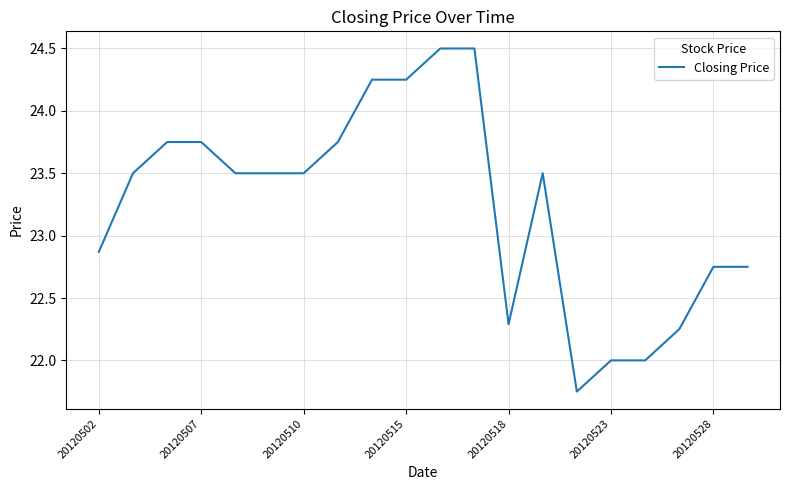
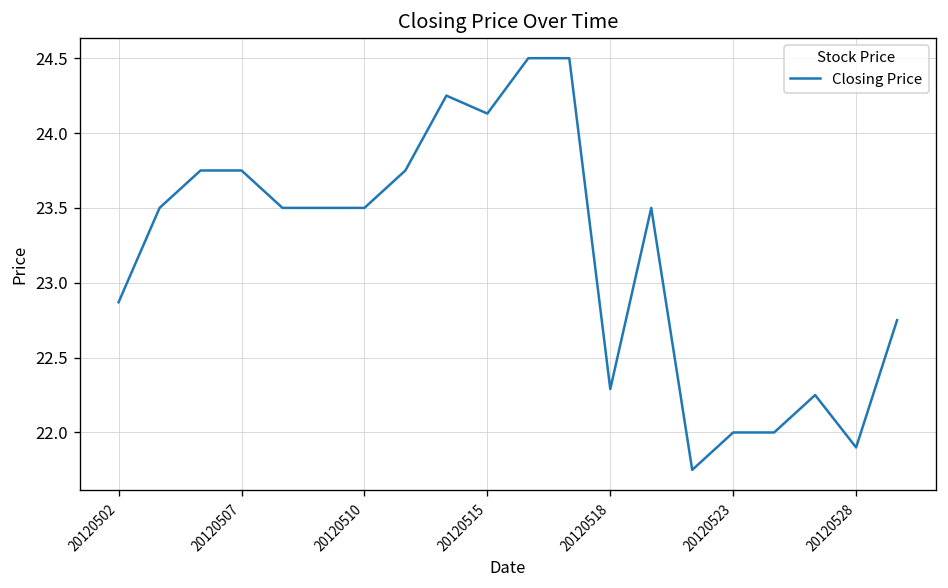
  {
    "20120502": 22.87,
    "20120507": 23.75,
    "20120510": 23.50,
-   "20120515": 24.25,
+   "20120515": 24.13,
    "20120518": 22.29,
    "20120523": 22.00,
-   "20120528": 22.75
+   "20120528": 21.90
  }
